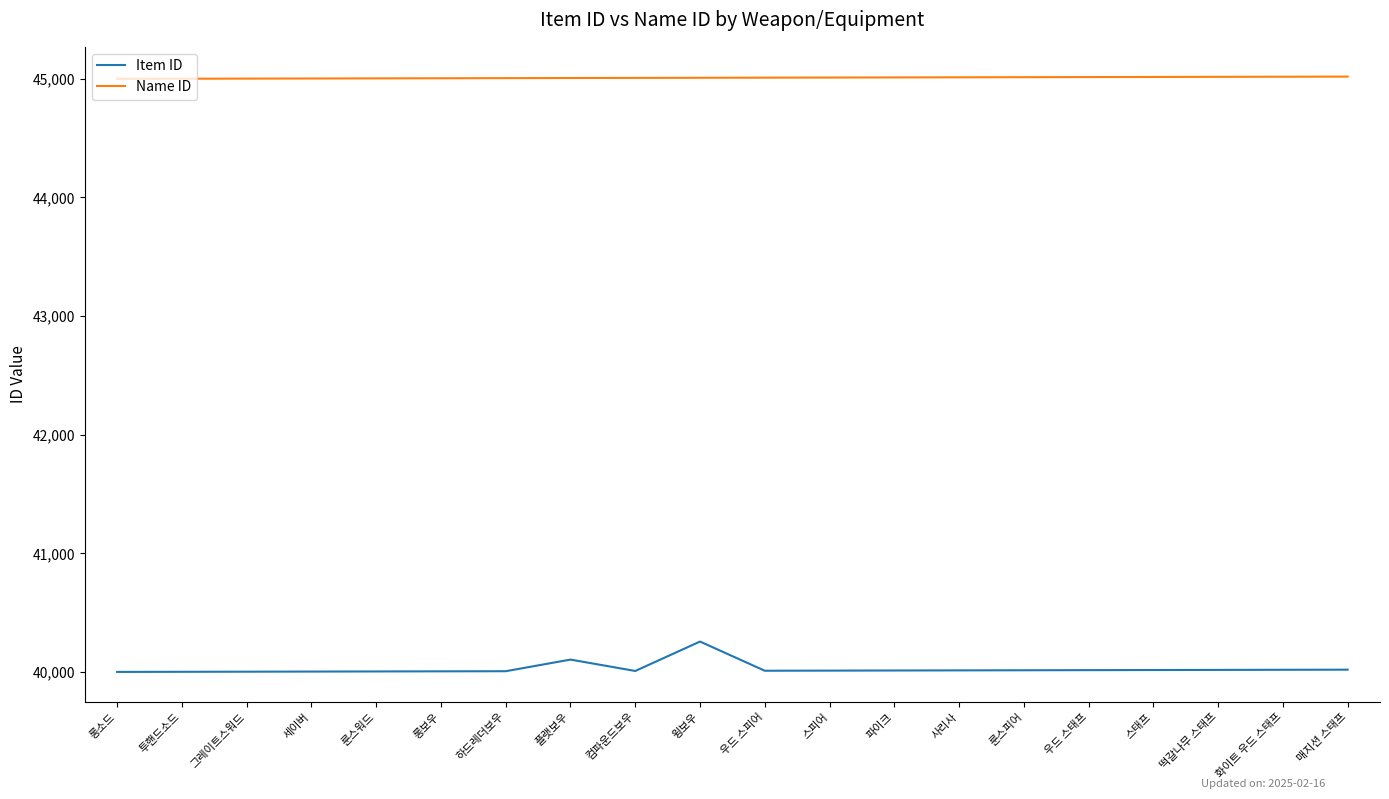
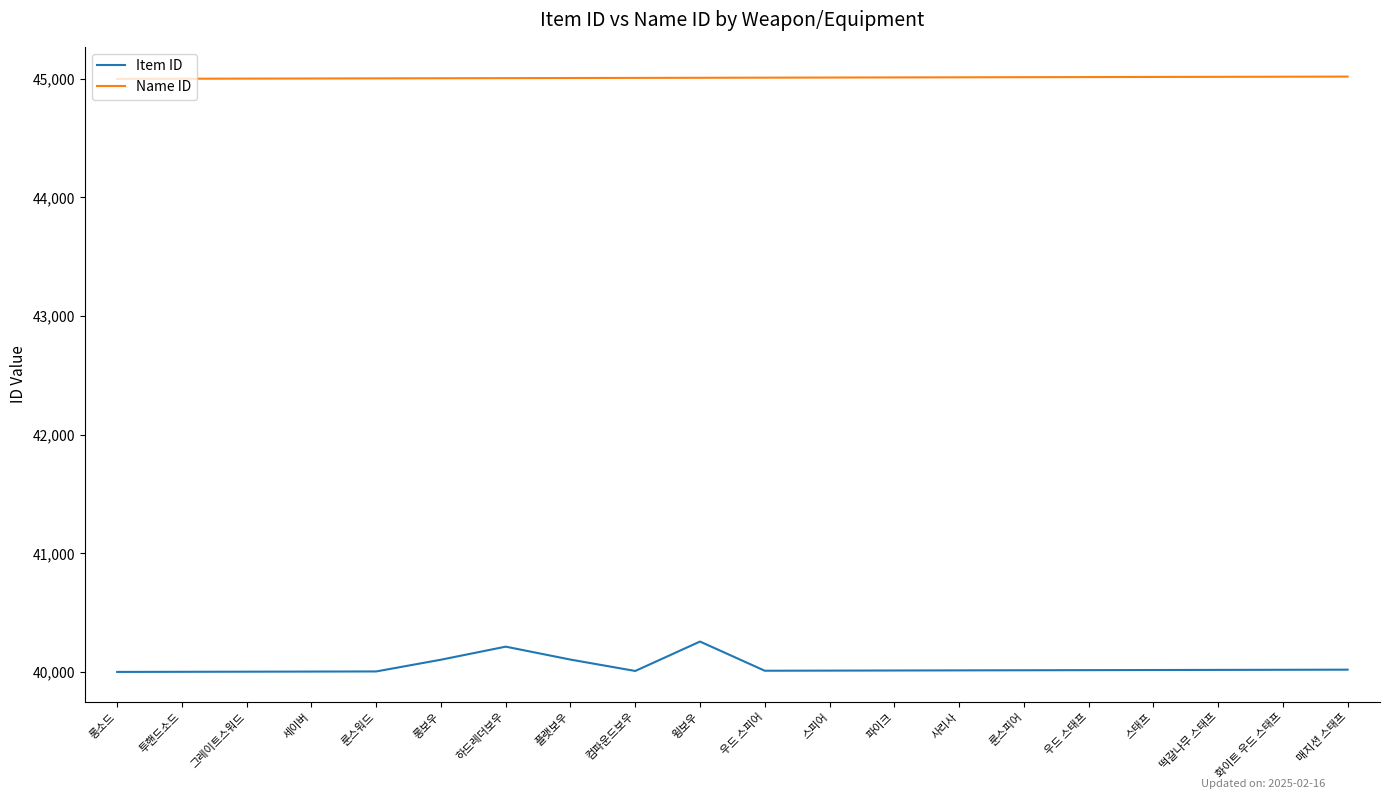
  {
    "Item ID": {
      "롱소드": "40,000",
      "투핸드소드": "40,000",
      "그레이트스워드": "40,000",
      "세이버": "40,000",
      "룬스워드": "40,000",
-     "롱보우": "40,010",
-     "하드레더보우": "40,010",
+     "롱보우": "40,100",
+     "하드레더보우": "40,210",
      "플랫보우": "40,100",
      "컴파운드보우": "40,010",
      "윙보우": "40,260",
      "우드 스피어": "40,010",
      "스피어": "40,010",
      "파이크": "40,010",
      "사리사": "40,010",
      "룬스피어": "40,010",
      "우드 스태프": "40,020",
      "스태프": "40,020",
      "떡갈나무 스태프": "40,020",
      "화이트 우드 스태프": "40,020",
      "매지션 스태프": "40,020"
    },
    "Name ID": {
      "그레이트스워드": "45,000",
      "세이버": "45,000",
      "룬스워드": "45,000",
      "롱보우": "45,010",
      "하드레더보우": "45,010",
      "플랫보우": "45,010",
      "컴파운드보우": "45,010",
      "윙보우": "45,010",
      "우드 스피어": "45,010",
      "스피어": "45,010",
      "파이크": "45,010",
      "사리사": "45,010",
      "룬스피어": "45,010",
      "우드 스태프": "45,020",
      "스태프": "45,020",
      "떡갈나무 스태프": "45,020",
      "화이트 우드 스태프": "45,020",
      "매지션 스태프": "45,020"
    }
  }
